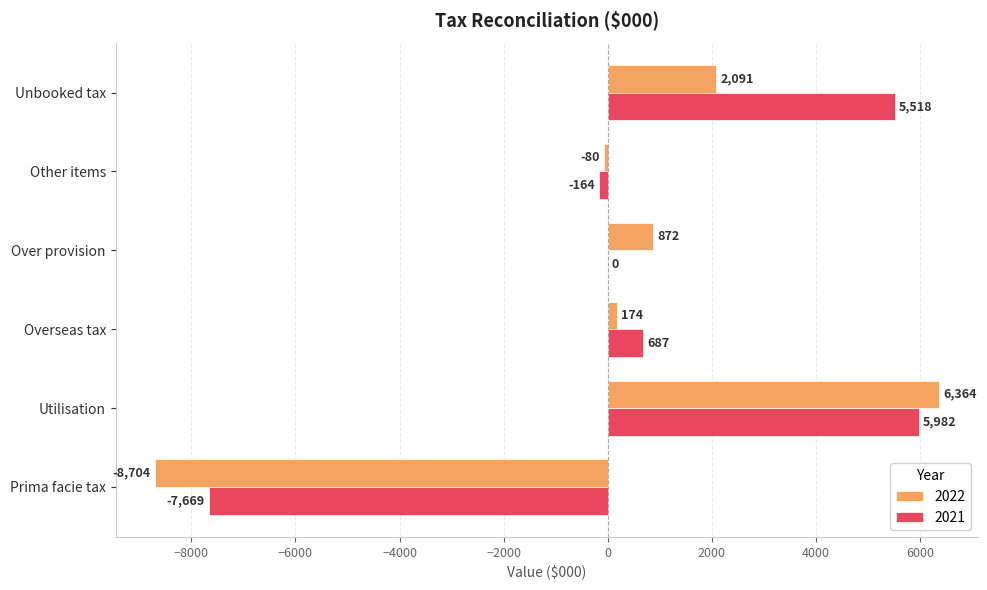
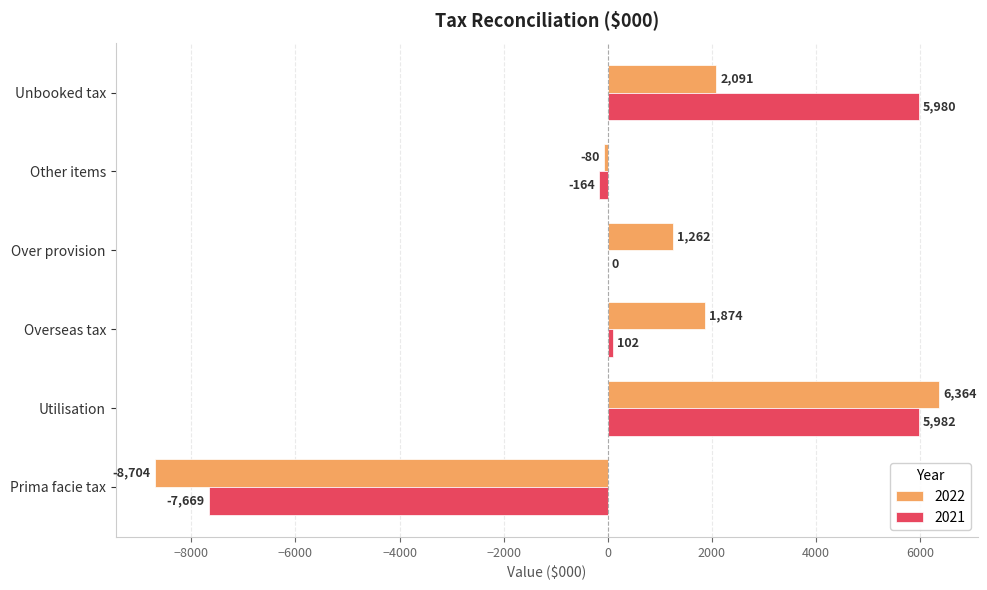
  {
    "2022": {
      "Unbooked tax": "2,091",
      "Other items": "-80",
-     "Over provision": "872",
-     "Overseas tax": "174",
+     "Over provision": "1,262",
+     "Overseas tax": "1,874",
      "Utilisation": "6,364",
      "Prima facie tax": "-8,704"
    },
    "2021": {
-     "Unbooked tax": "5,518",
+     "Unbooked tax": "5,980",
      "Other items": "-164",
      "Over provision": "0",
-     "Overseas tax": "687",
+     "Overseas tax": "102",
      "Utilisation": "5,982",
      "Prima facie tax": "-7,669"
    }
  }
